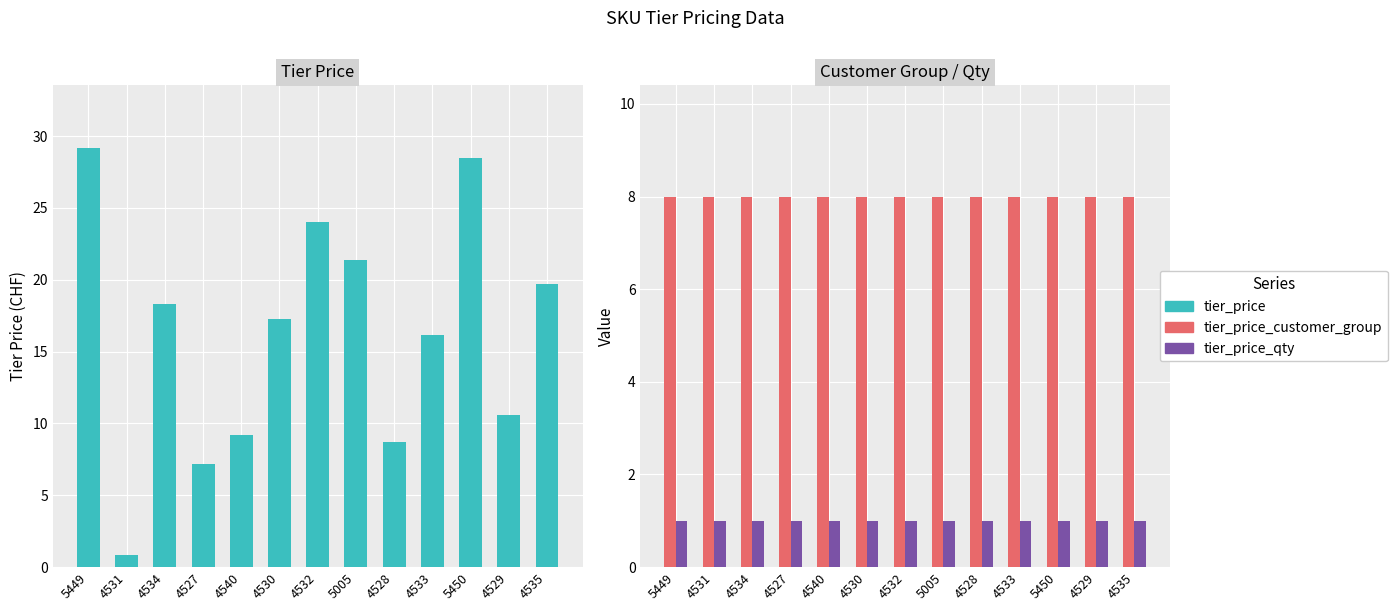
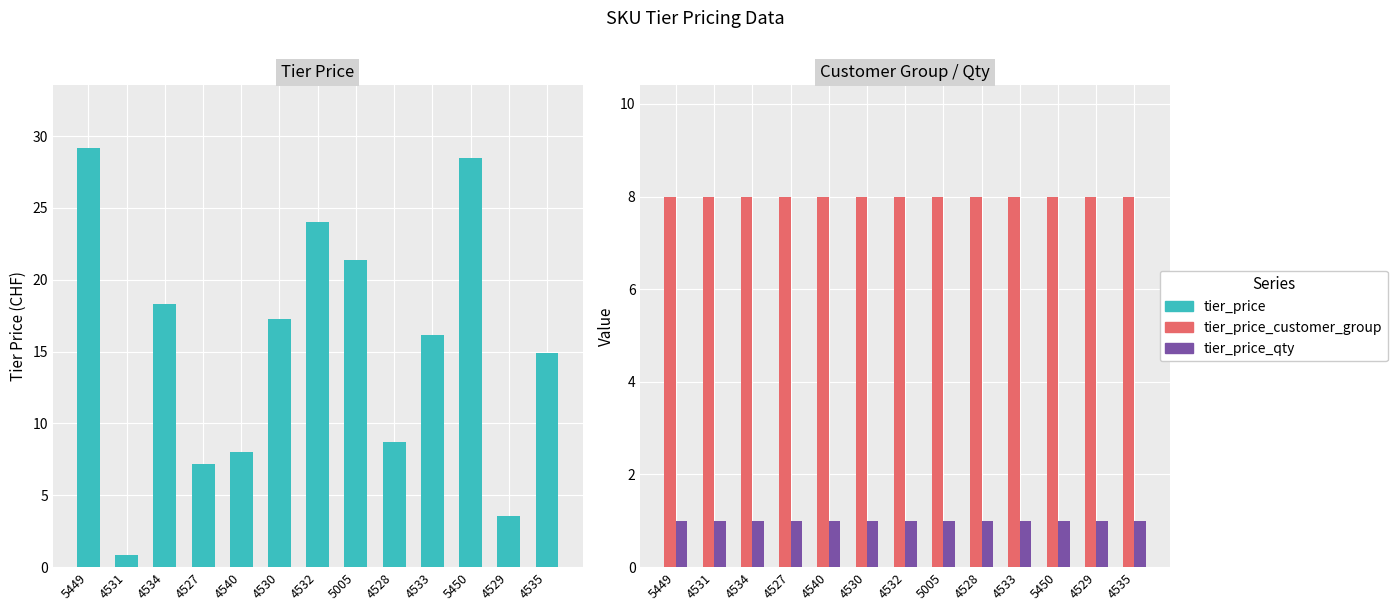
  {
    "Tier Price": {
      "5449": 29.2,
      "4531": 0.8,
      "4534": 18.3,
      "4527": 7.2,
-     "4540": 9.2,
+     "4540": 8.0,
      "4530": 17.2,
      "4532": 24.0,
      "5005": 21.4,
      "4528": 8.7,
      "4533": 16.1,
      "5450": 28.5,
-     "4529": 10.6,
-     "4535": 19.7
+     "4529": 3.6,
+     "4535": 14.9
    },
    "Customer Group / Qty": {
      "tier_price_customer_group": {
        "5449": 8.0,
        "4531": 8.0,
        "4534": 8.0,
        "4527": 8.0,
        "4540": 8.0,
        "4530": 8.0,
        "4532": 8.0,
        "5005": 8.0,
        "4528": 8.0,
        "4533": 8.0,
        "5450": 8.0,
        "4529": 8.0,
        "4535": 8.0
      },
      "tier_price_qty": {
        "5449": 1.0,
        "4531": 1.0,
        "4534": 1.0,
        "4527": 1.0,
        "4540": 1.0,
        "4530": 1.0,
        "4532": 1.0,
        "5005": 1.0,
        "4528": 1.0,
        "4533": 1.0,
        "5450": 1.0,
        "4529": 1.0,
        "4535": 1.0
      }
    }
  }
